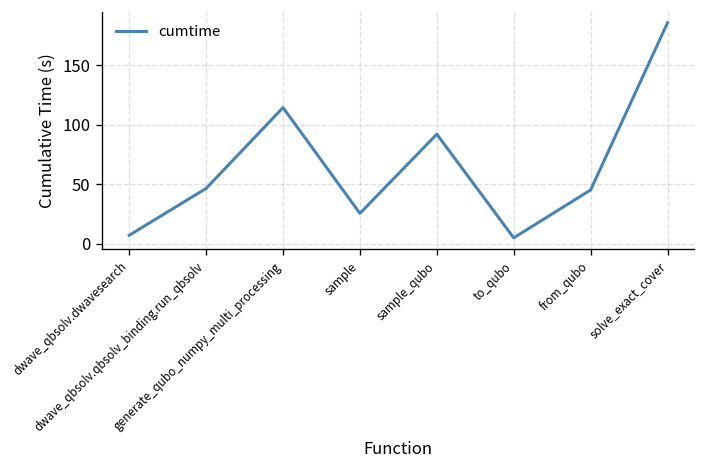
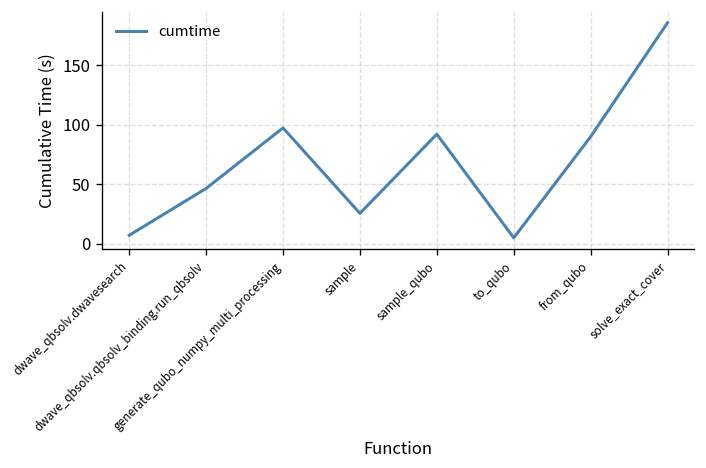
  {
    "dwave_qbsolv.dwavesearch": 10,
    "dwave_qbsolv.qbsolv_binding.run_qbsolv": 50,
-   "generate_qubo_numpy_multi_processing": 110,
+   "generate_qubo_numpy_multi_processing": 100,
    "sample": 30,
    "sample_qubo": 90,
    "to_qubo": 10,
-   "from_qubo": 50,
+   "from_qubo": 90,
    "solve_exact_cover": 190
  }
